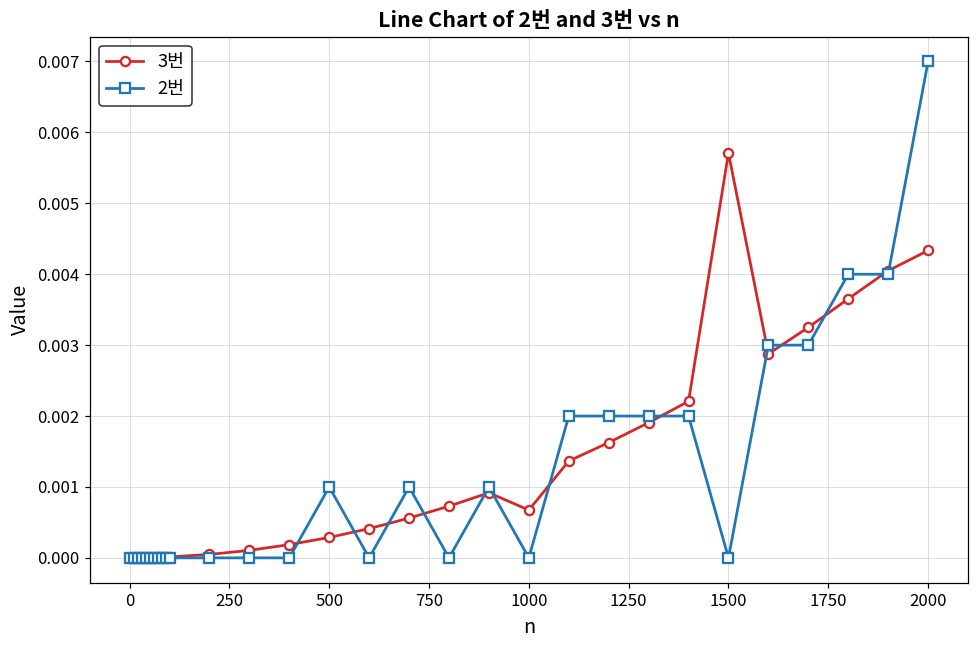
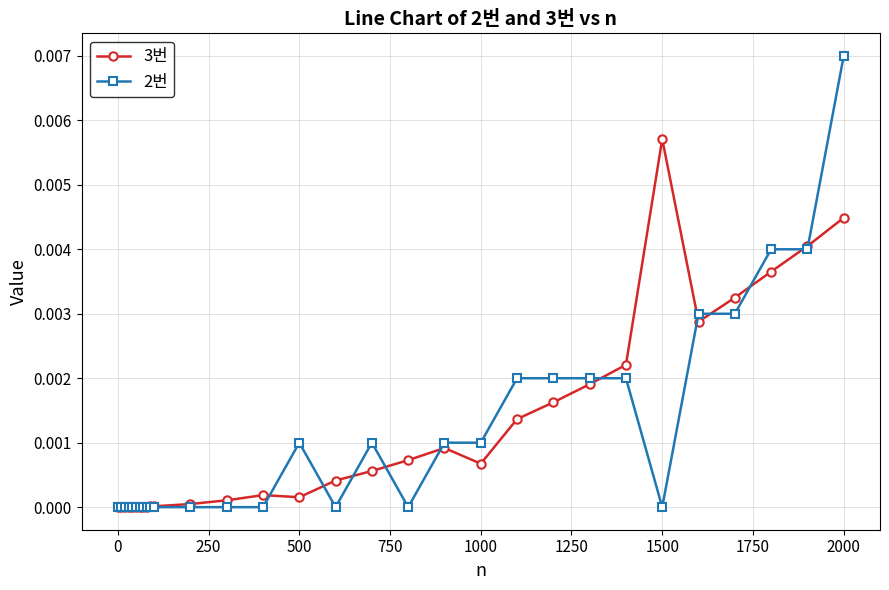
  {
    "3번": {
-     "500": 0.0003,
+     "500": 0.0002,
      "1000": 0.0007,
      "1500": 0.0057,
-     "2000": 0.0043
+     "2000": 0.0045
    },
    "2번": {
      "500": 0.001,
-     "1000": 0.000,
+     "1000": 0.001,
      "1500": 0.000,
      "2000": 0.007
    }
  }
